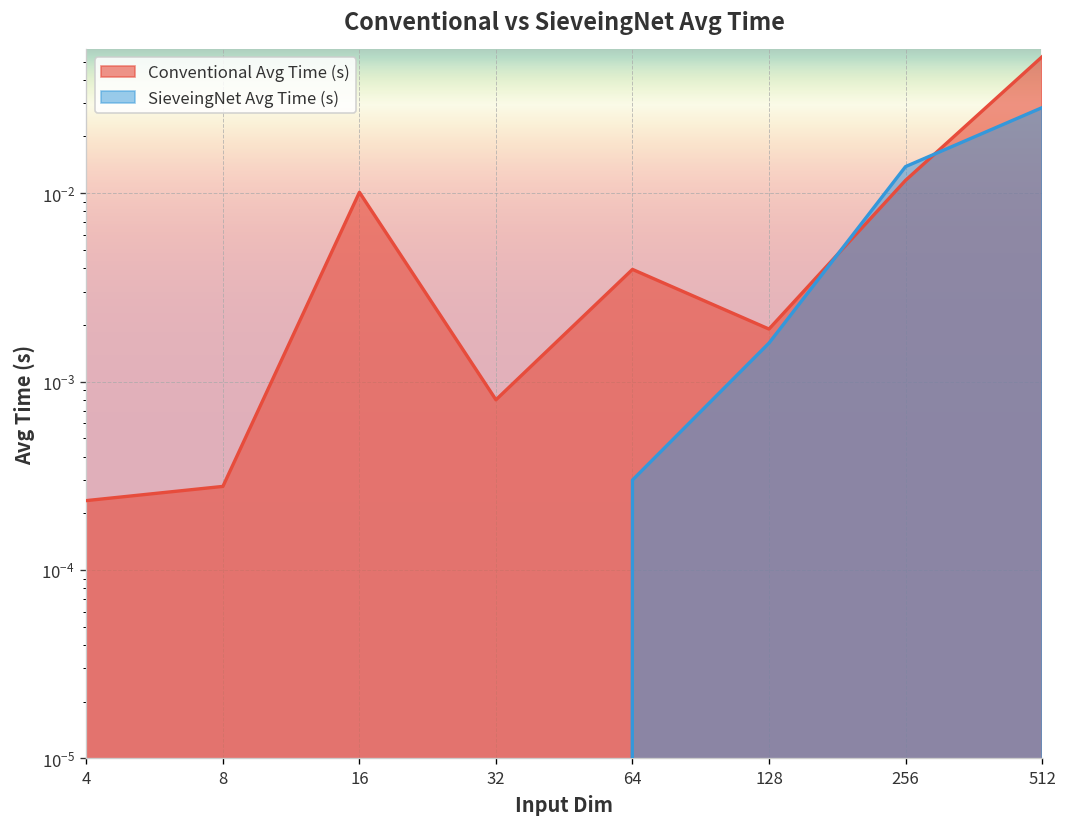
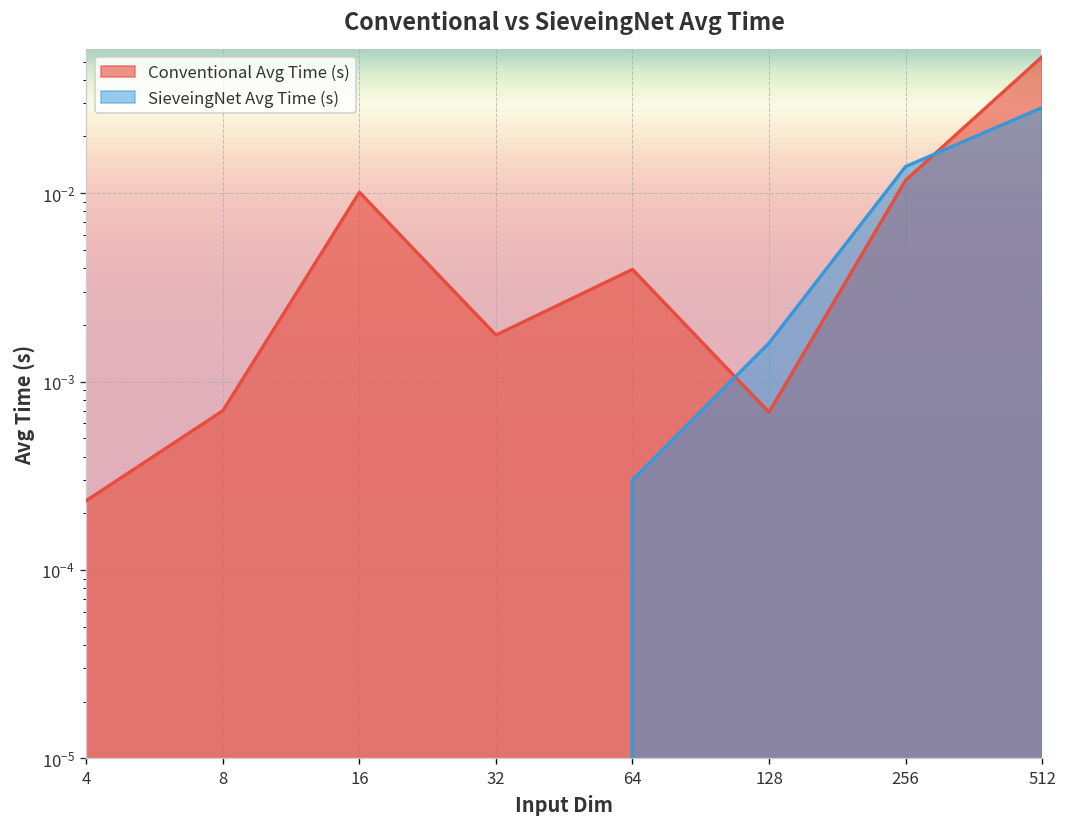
  {
    "Conventional Avg Time (s)": {
      "4": 0.00023,
-     "8": 0.00028,
+     "8": 0.0007,
      "16": 0.010,
-     "32": 0.0008,
+     "32": 0.0018,
      "64": 0.0039,
-     "128": 0.0019,
+     "128": 0.0007,
      "256": 0.012,
      "512": 0.053
    },
    "SieveingNet Avg Time (s)": {
      "64": 0.00030,
      "128": 0.0016,
      "256": 0.014,
      "512": 0.028
    }
  }
